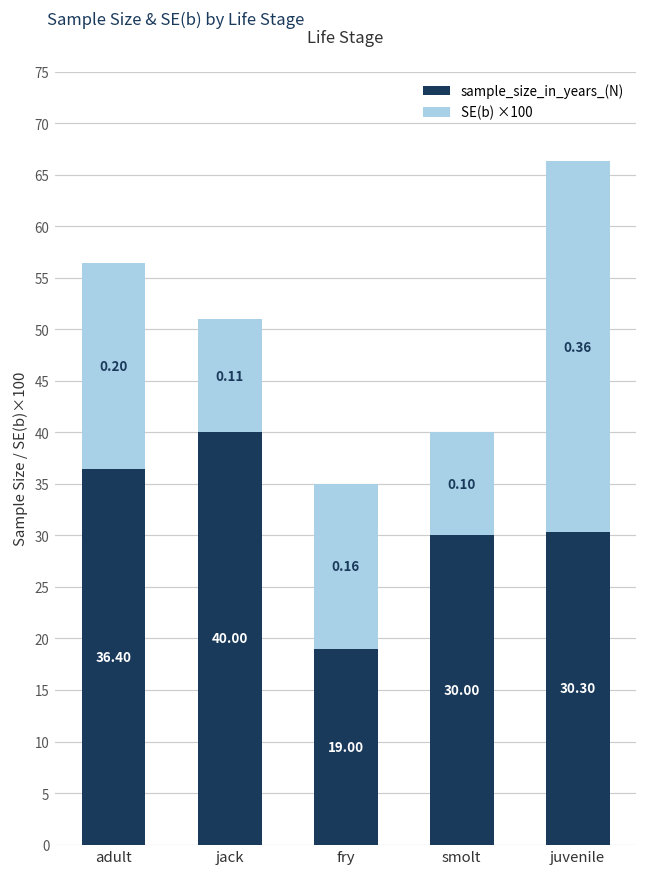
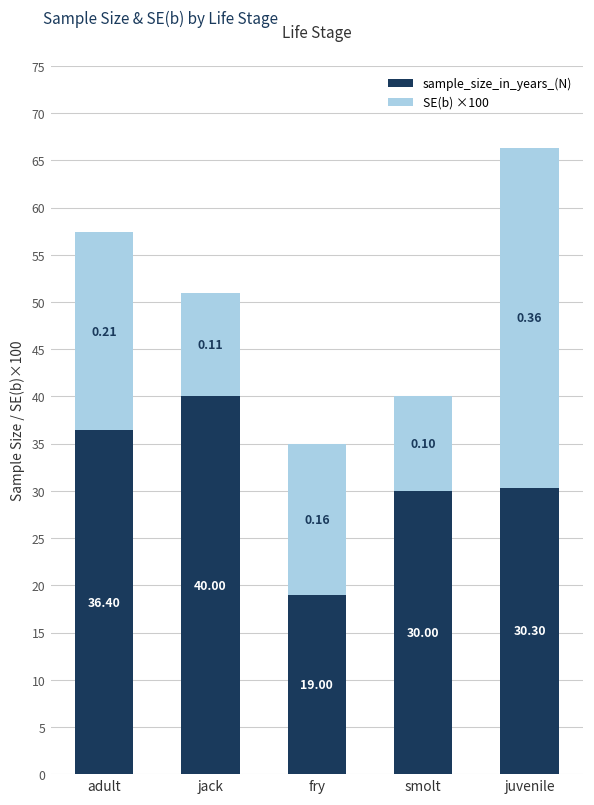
  {
    "sample_size_in_years_(N)": {
      "adult": 36.40,
      "jack": 40.00,
      "fry": 19.00,
      "smolt": 30.00,
      "juvenile": 30.30
    },
    "SE(b) ×100": {
-     "adult": 0.20
+     "adult": 0.21
    }
  }
